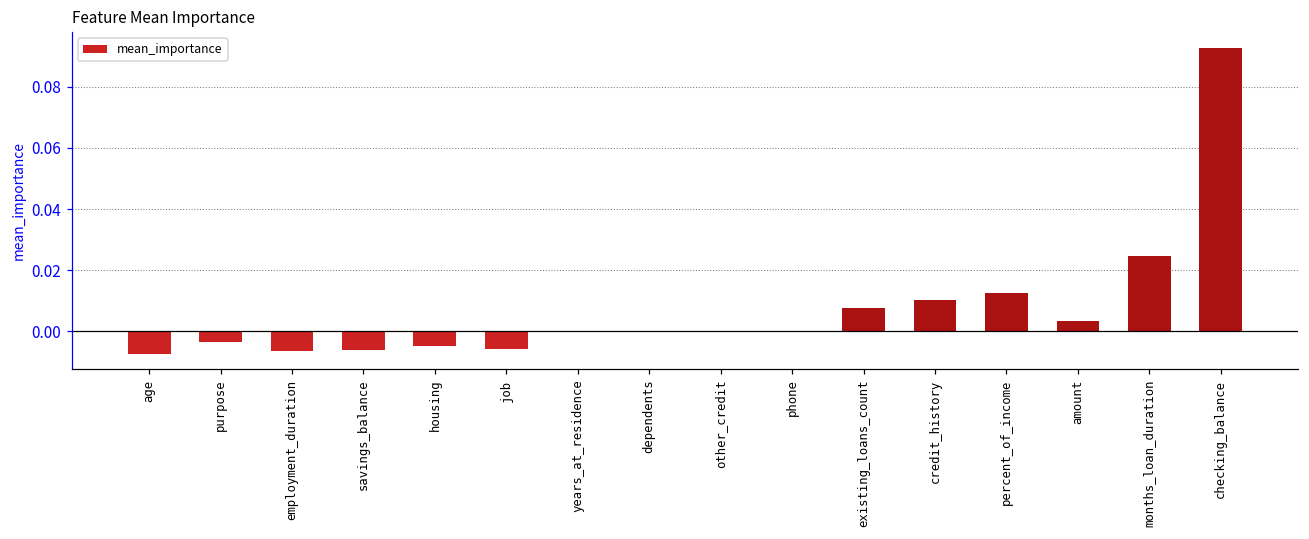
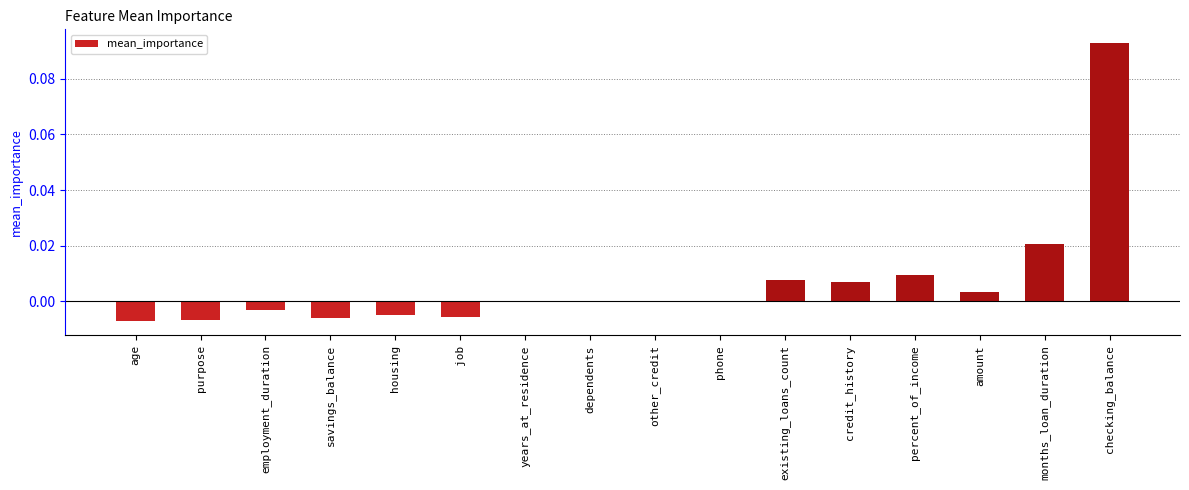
  {
    "age": -0.007,
-   "purpose": -0.004,
-   "employment_duration": -0.006,
+   "purpose": -0.007,
+   "employment_duration": -0.003,
    "savings_balance": -0.006,
    "housing": -0.005,
    "job": -0.006,
    "phone": 0.000,
    "existing_loans_count": 0.008,
-   "credit_history": 0.010,
-   "percent_of_income": 0.013,
+   "credit_history": 0.007,
+   "percent_of_income": 0.009,
    "amount": 0.003,
-   "months_loan_duration": 0.025,
+   "months_loan_duration": 0.021,
    "checking_balance": 0.093
  }
